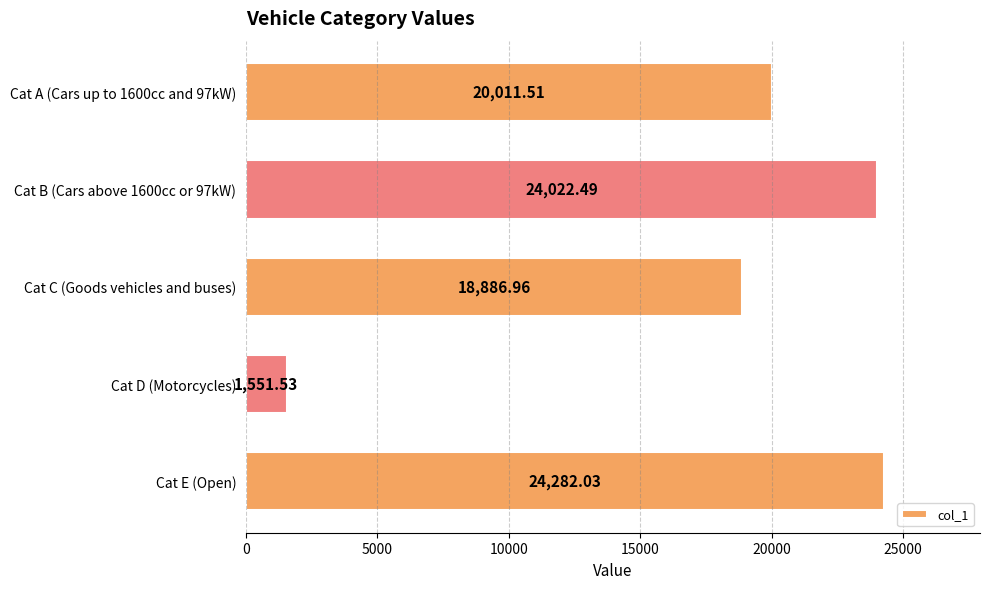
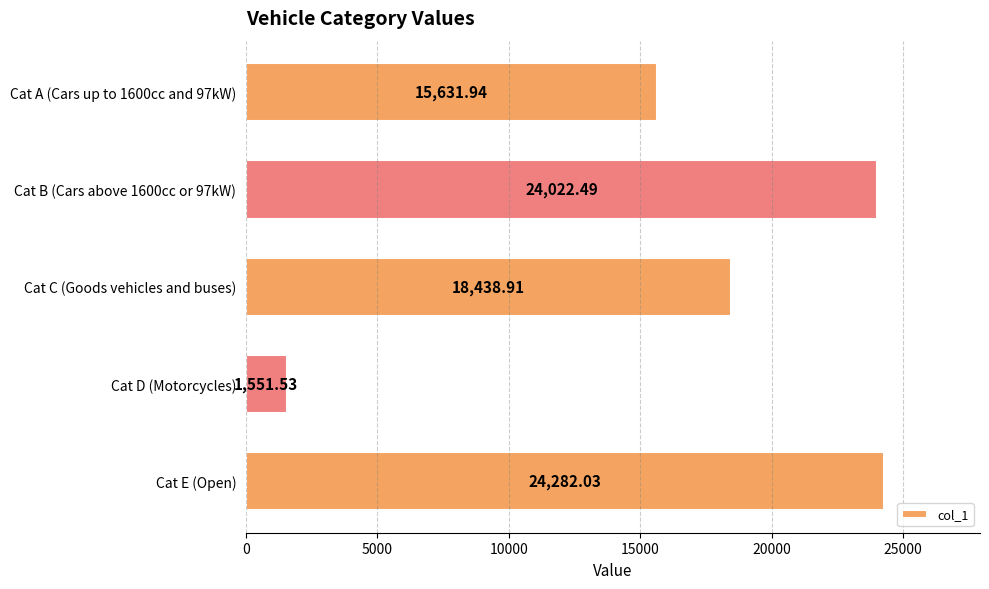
  {
-   "Cat A (Cars up to 1600cc and 97kW)": "20,011.51",
+   "Cat A (Cars up to 1600cc and 97kW)": "15,631.94",
    "Cat B (Cars above 1600cc or 97kW)": "24,022.49",
-   "Cat C (Goods vehicles and buses)": "18,886.96",
+   "Cat C (Goods vehicles and buses)": "18,438.91",
    "Cat D (Motorcycles)": "1,551.53",
    "Cat E (Open)": "24,282.03"
  }
